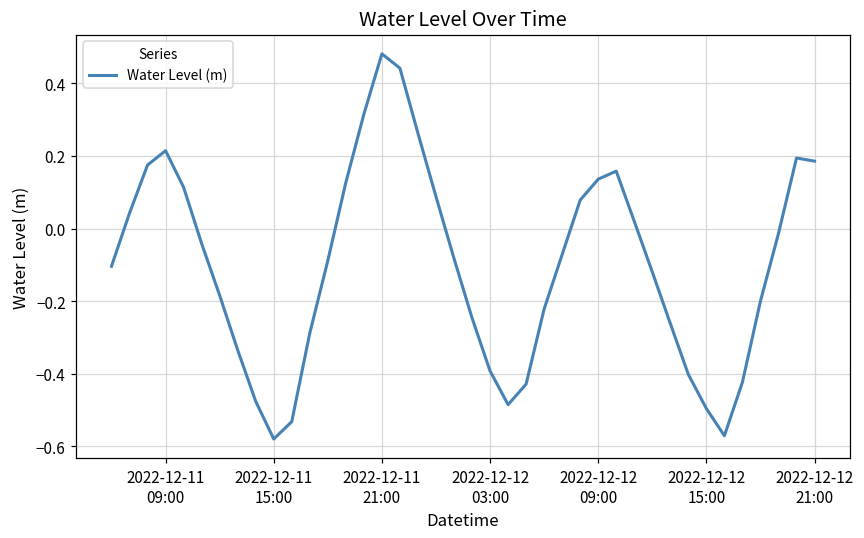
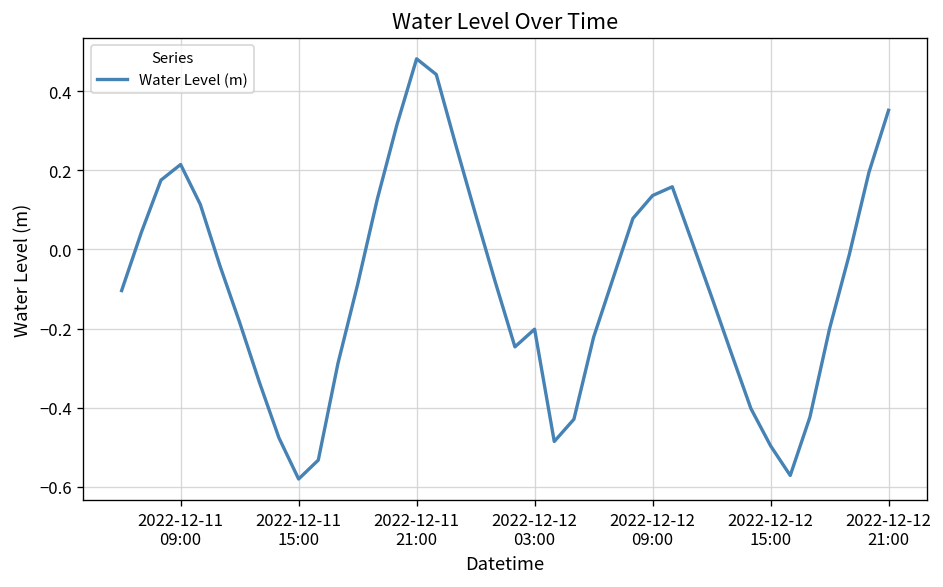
  {
    "2022-12-11 09:00": 0.21,
    "2022-12-11 15:00": -0.58,
    "2022-12-11 21:00": 0.48,
-   "2022-12-12 03:00": -0.39,
+   "2022-12-12 03:00": -0.20,
    "2022-12-12 09:00": 0.14,
    "2022-12-12 15:00": -0.50,
-   "2022-12-12 21:00": 0.19
+   "2022-12-12 21:00": 0.35
  }
